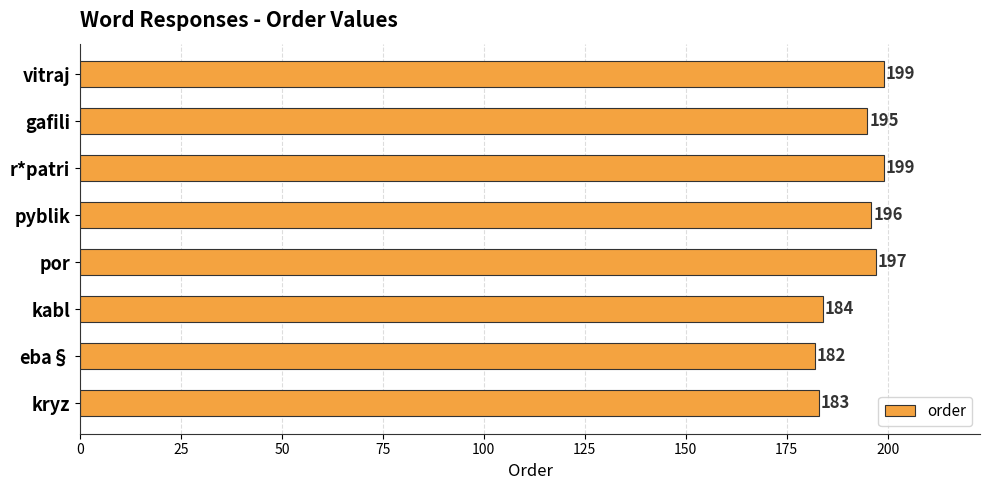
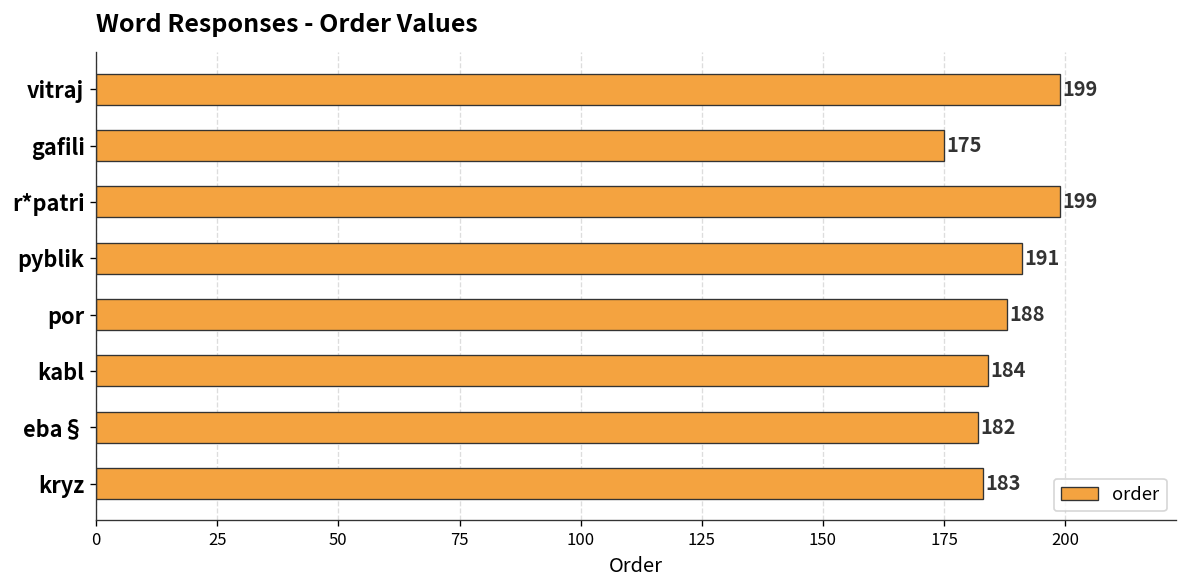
  {
    "vitraj": 199,
-   "gafili": 195,
+   "gafili": 175,
    "r*patri": 199,
-   "pyblik": 196,
-   "por": 197,
+   "pyblik": 191,
+   "por": 188,
    "kabl": 184,
    "eba§": 182,
    "kryz": 183
  }
